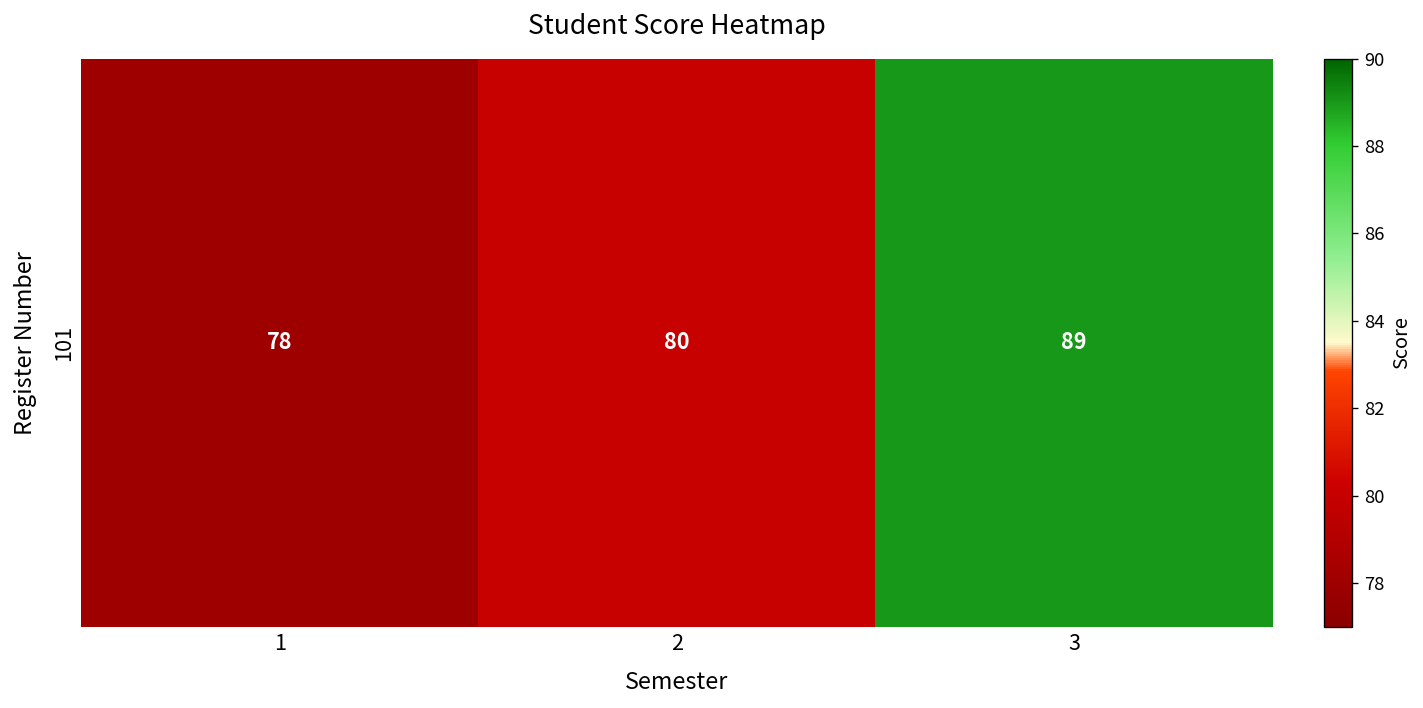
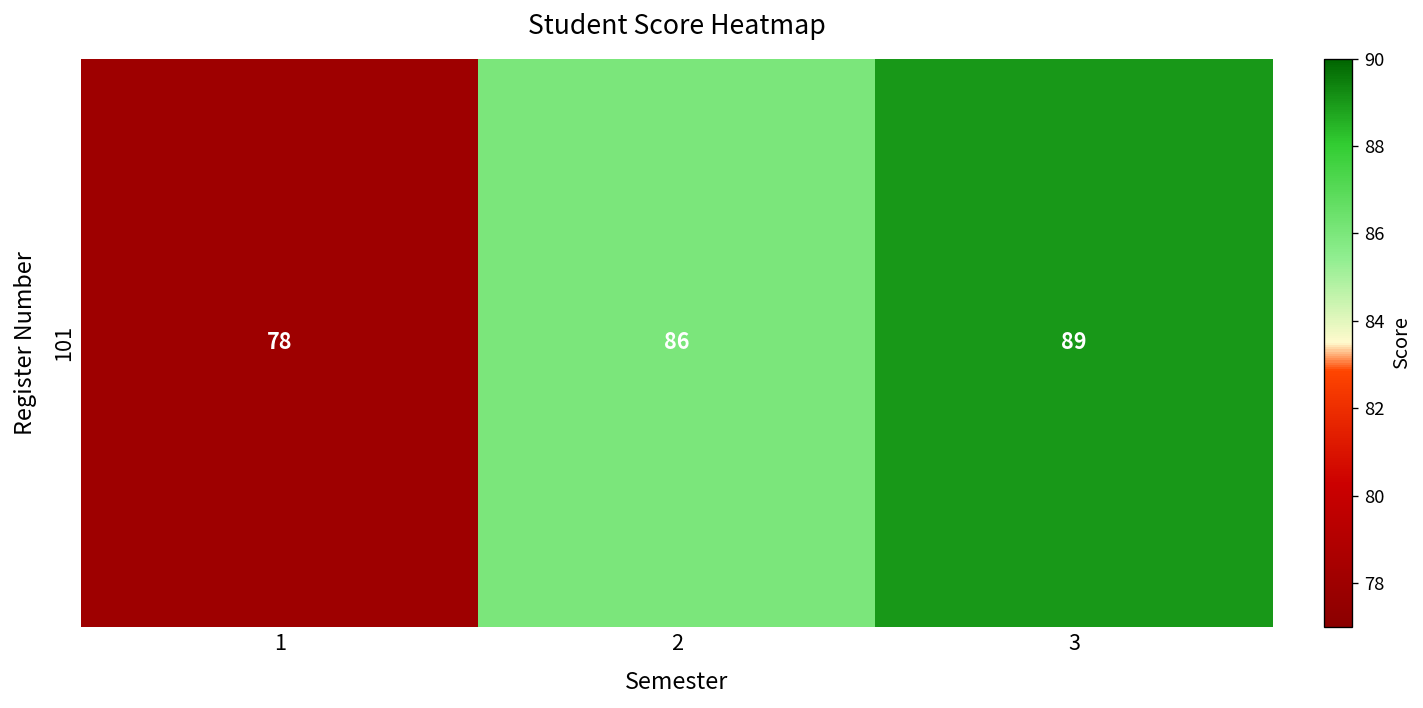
  {
    "101": {
      "1": 78,
-     "2": 80,
+     "2": 86,
      "3": 89
    }
  }
